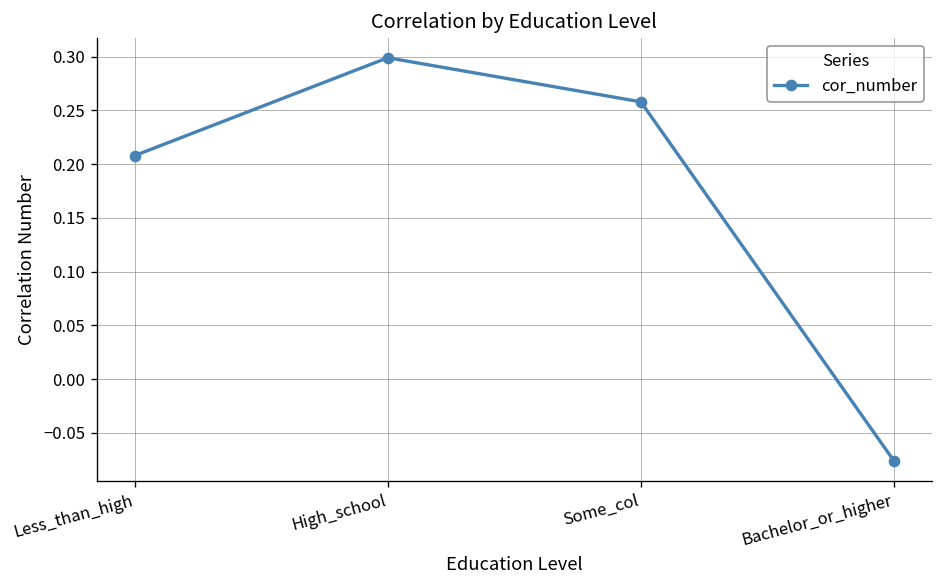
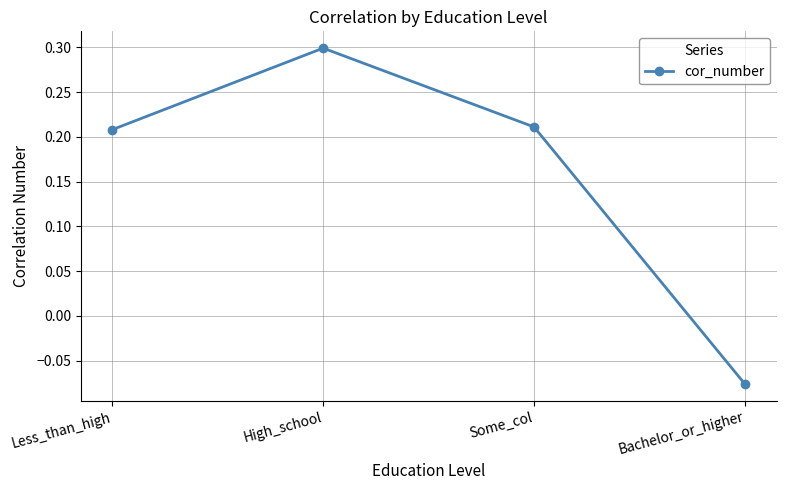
  {
    "Less_than_high": 0.21,
    "High_school": 0.30,
-   "Some_col": 0.26,
+   "Some_col": 0.21,
    "Bachelor_or_higher": -0.08
  }
